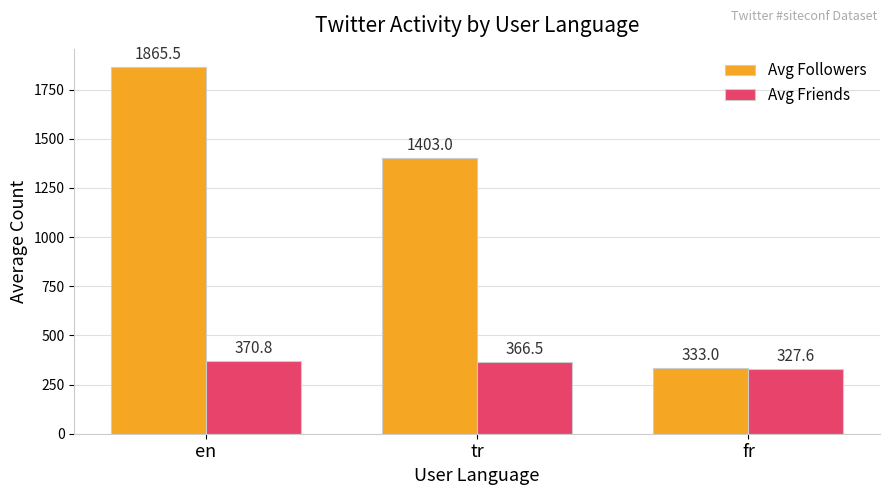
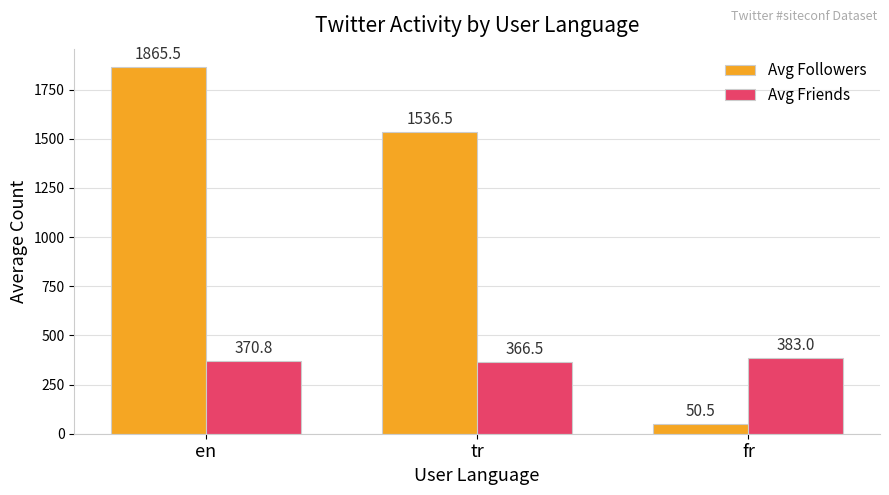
  {
    "Avg Followers": {
      "en": 1865.5,
-     "tr": 1403.0,
-     "fr": 333.0
+     "tr": 1536.5,
+     "fr": 50.5
    },
    "Avg Friends": {
      "en": 370.8,
      "tr": 366.5,
-     "fr": 327.6
+     "fr": 383.0
    }
  }
